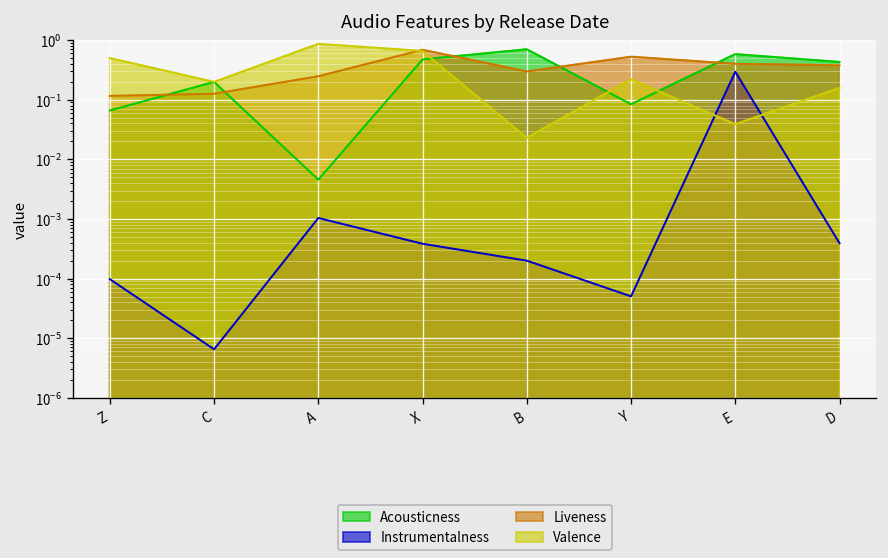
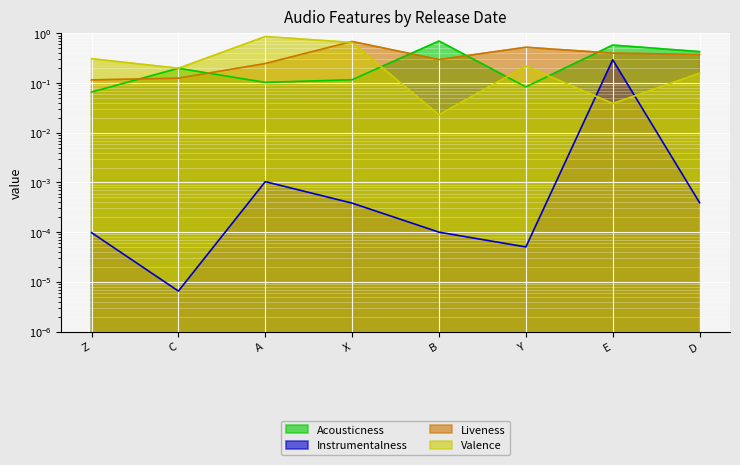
  {
    "Acousticness": {
      "Z": 0.07,
-     "A": 0.005,
-     "X": 0.5,
+     "A": 0.10,
+     "X": 0.12,
      "B": 0.7,
      "Y": 0.08,
      "E": 0.6,
      "D": 0.4
    },
    "Instrumentalness": {
      "Z": 0.0001,
      "C": 0.000007,
      "A": 0.0010,
      "X": 0.0004,
-     "B": 0.0002,
+     "B": 0.0001,
      "Y": 0.00005,
      "E": 0.3,
      "D": 0.0004
    },
    "Liveness": {
      "Z": 0.12,
      "C": 0.13,
      "A": 0.2,
      "B": 0.3,
      "Y": 0.5,
      "E": 0.4,
      "D": 0.4
    },
    "Valence": {
-     "Z": 0.5,
+     "Z": 0.3,
      "A": 0.9,
      "B": 0.02,
      "Y": 0.2,
      "E": 0.04,
      "D": 0.16
    }
  }
